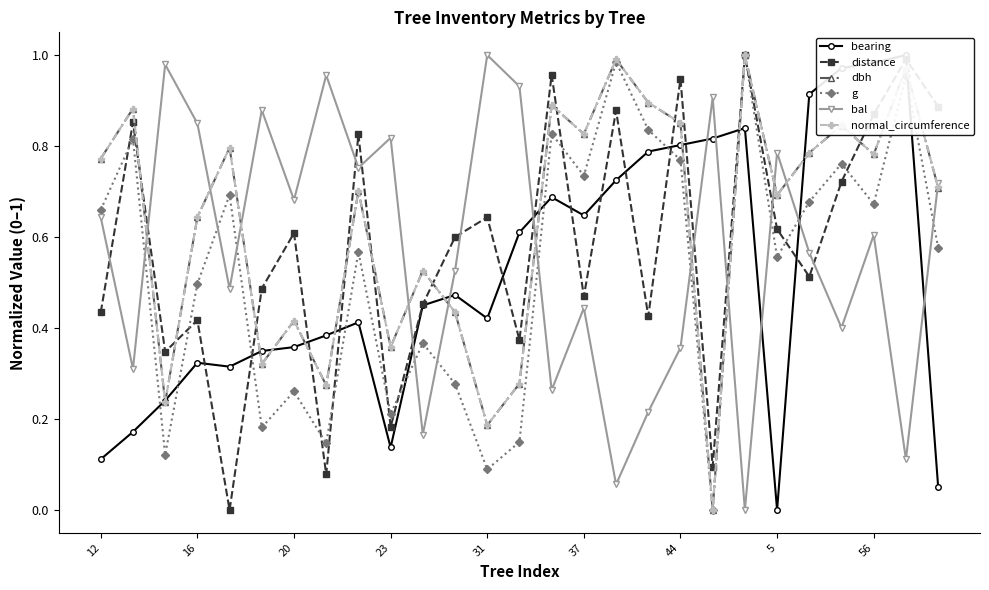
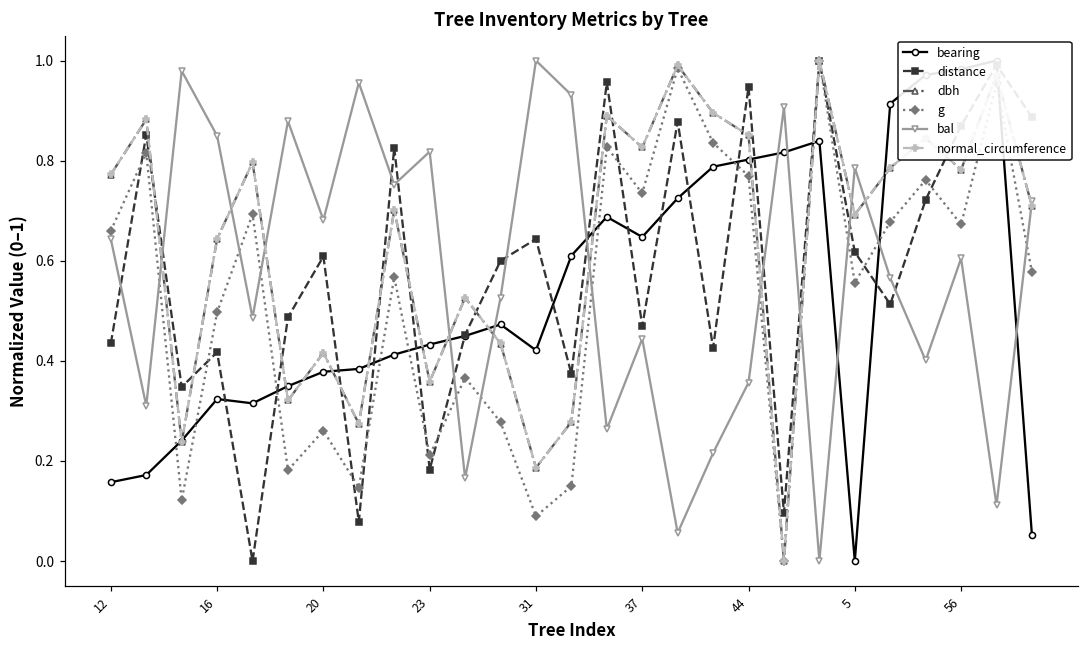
  {
    "bearing": {
-     "12": 0.11,
+     "12": 0.16,
      "16": 0.32,
-     "20": 0.36,
-     "23": 0.14,
+     "20": 0.38,
+     "23": 0.43,
      "31": 0.42,
      "37": 0.65,
      "44": 0.80,
      "5": 0.00
    }
  }
